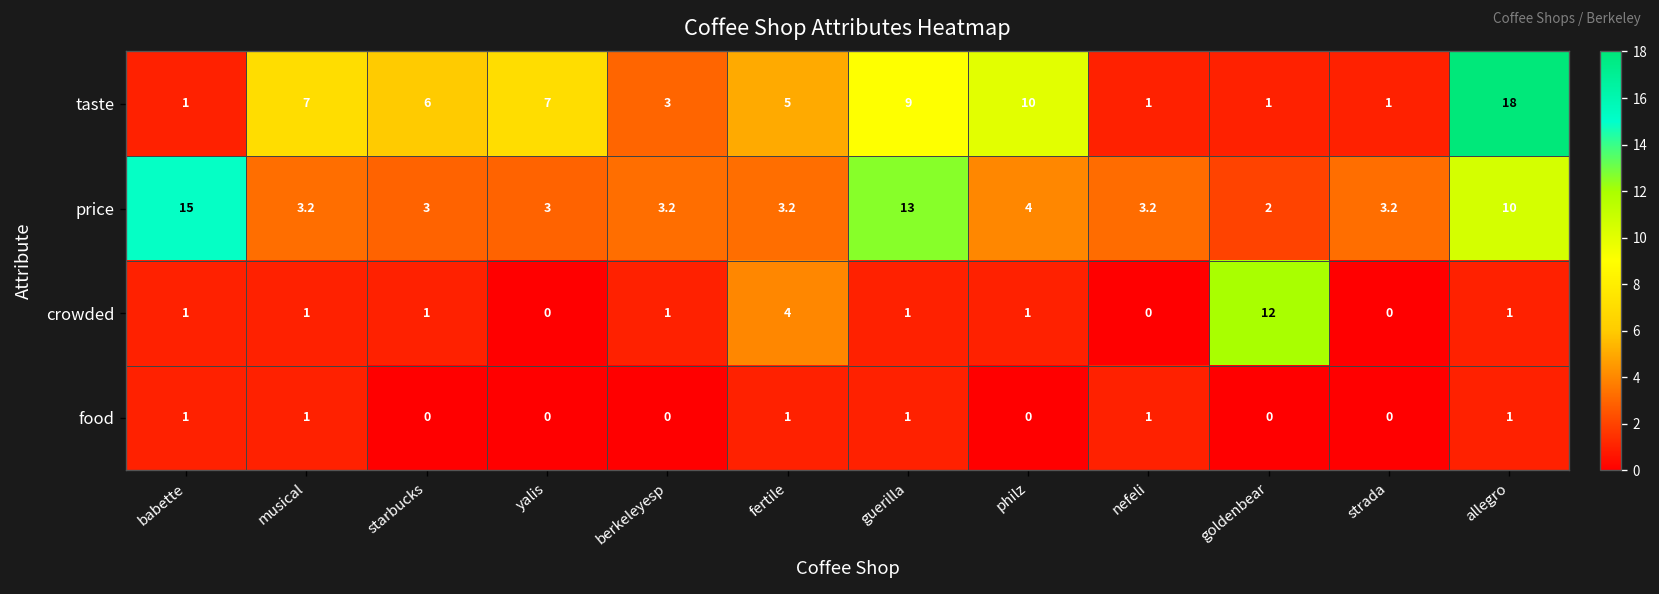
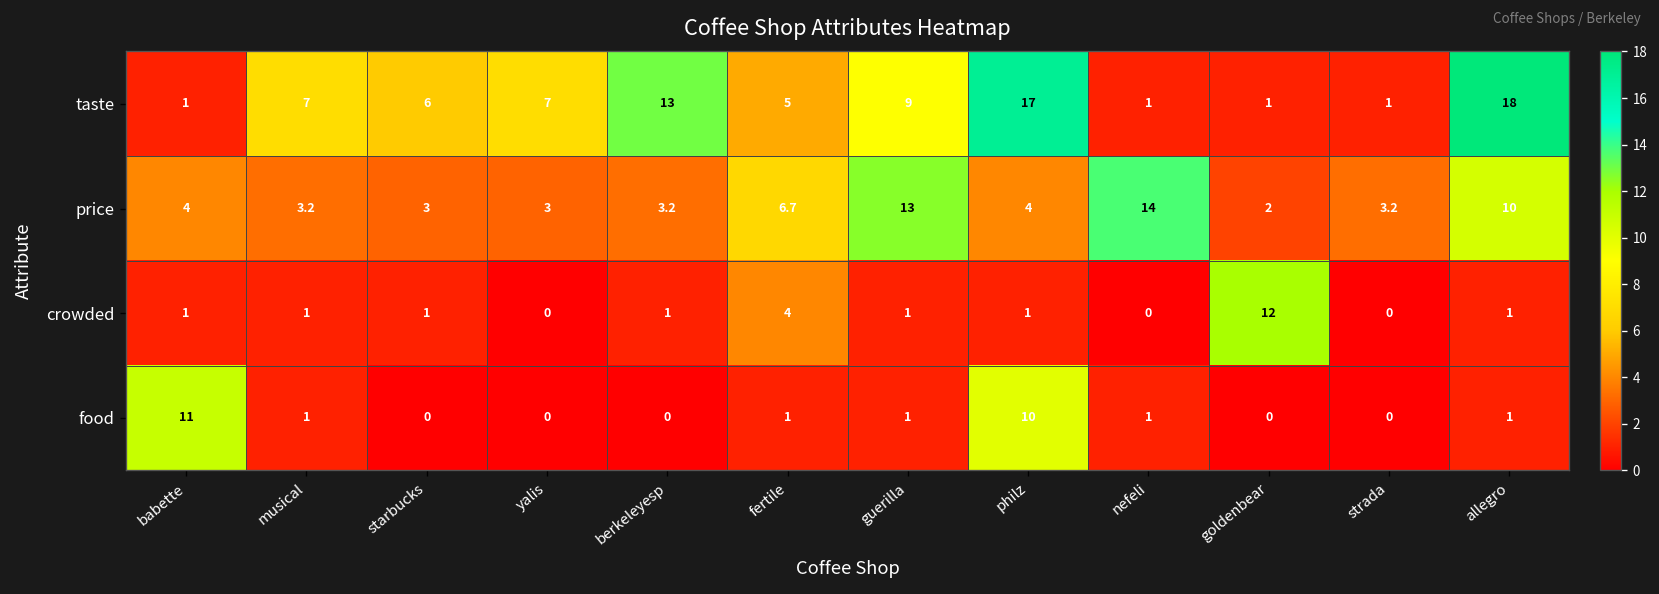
  {
    "taste": {
      "babette": 1,
      "musical": 7,
      "starbucks": 6,
      "yalis": 7,
-     "berkeleyesp": 3,
+     "berkeleyesp": 13,
      "fertile": 5,
      "guerilla": 9,
-     "philz": 10,
+     "philz": 17,
      "nefeli": 1,
      "goldenbear": 1,
      "strada": 1,
      "allegro": 18
    },
    "price": {
-     "babette": 15,
+     "babette": 4,
      "musical": 3.2,
      "starbucks": 3,
      "yalis": 3,
      "berkeleyesp": 3.2,
-     "fertile": 3.2,
+     "fertile": 6.7,
      "guerilla": 13,
      "philz": 4,
-     "nefeli": 3.2,
+     "nefeli": 14,
      "goldenbear": 2,
      "strada": 3.2,
      "allegro": 10
    },
    "crowded": {
      "babette": 1,
      "musical": 1,
      "starbucks": 1,
      "yalis": 0,
      "berkeleyesp": 1,
      "fertile": 4,
      "guerilla": 1,
      "philz": 1,
      "nefeli": 0,
      "goldenbear": 12,
      "strada": 0,
      "allegro": 1
    },
    "food": {
-     "babette": 1,
+     "babette": 11,
      "musical": 1,
      "starbucks": 0,
      "yalis": 0,
      "berkeleyesp": 0,
      "fertile": 1,
      "guerilla": 1,
-     "philz": 0,
+     "philz": 10,
      "nefeli": 1,
      "goldenbear": 0,
      "strada": 0,
      "allegro": 1
    }
  }
